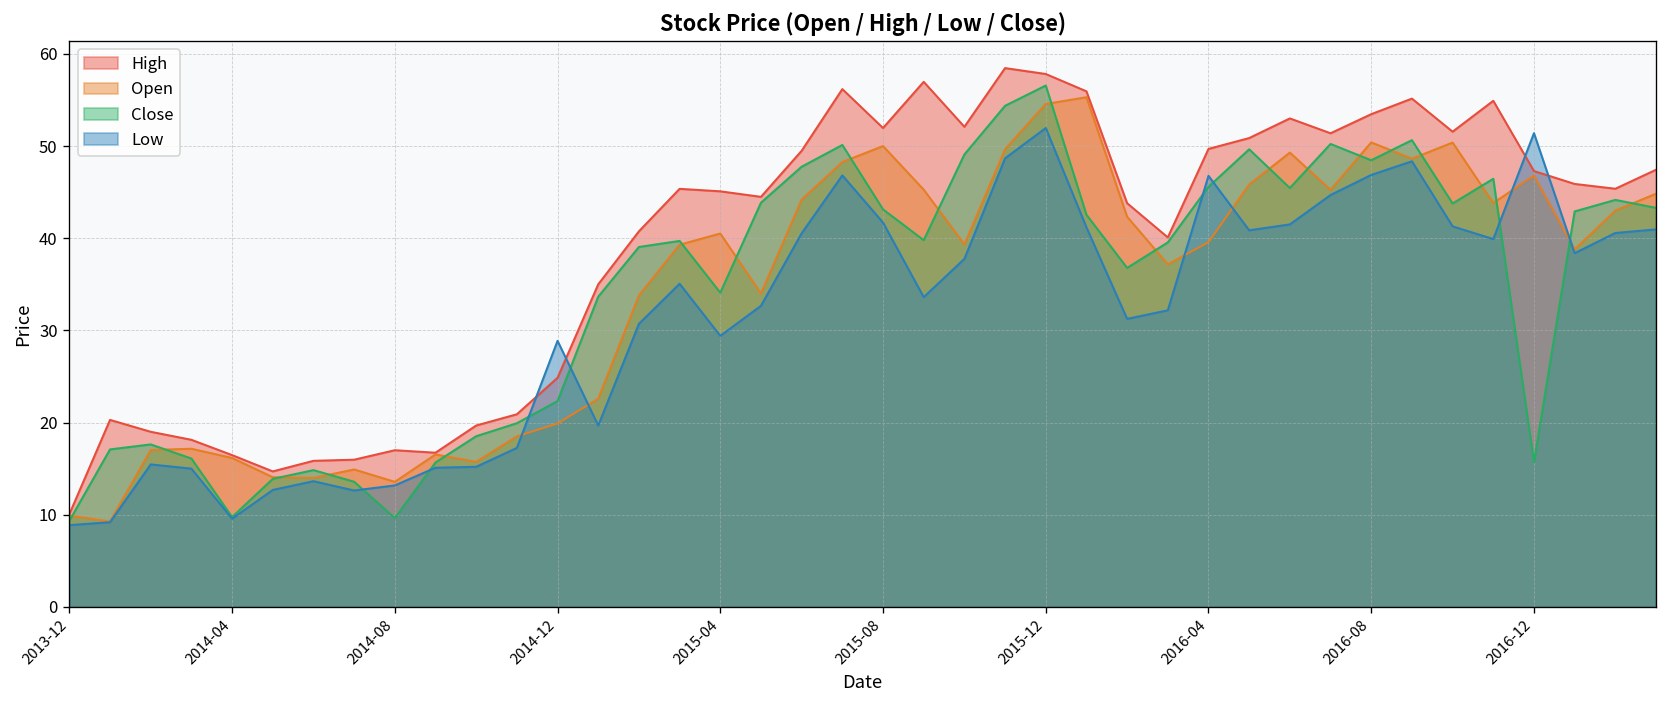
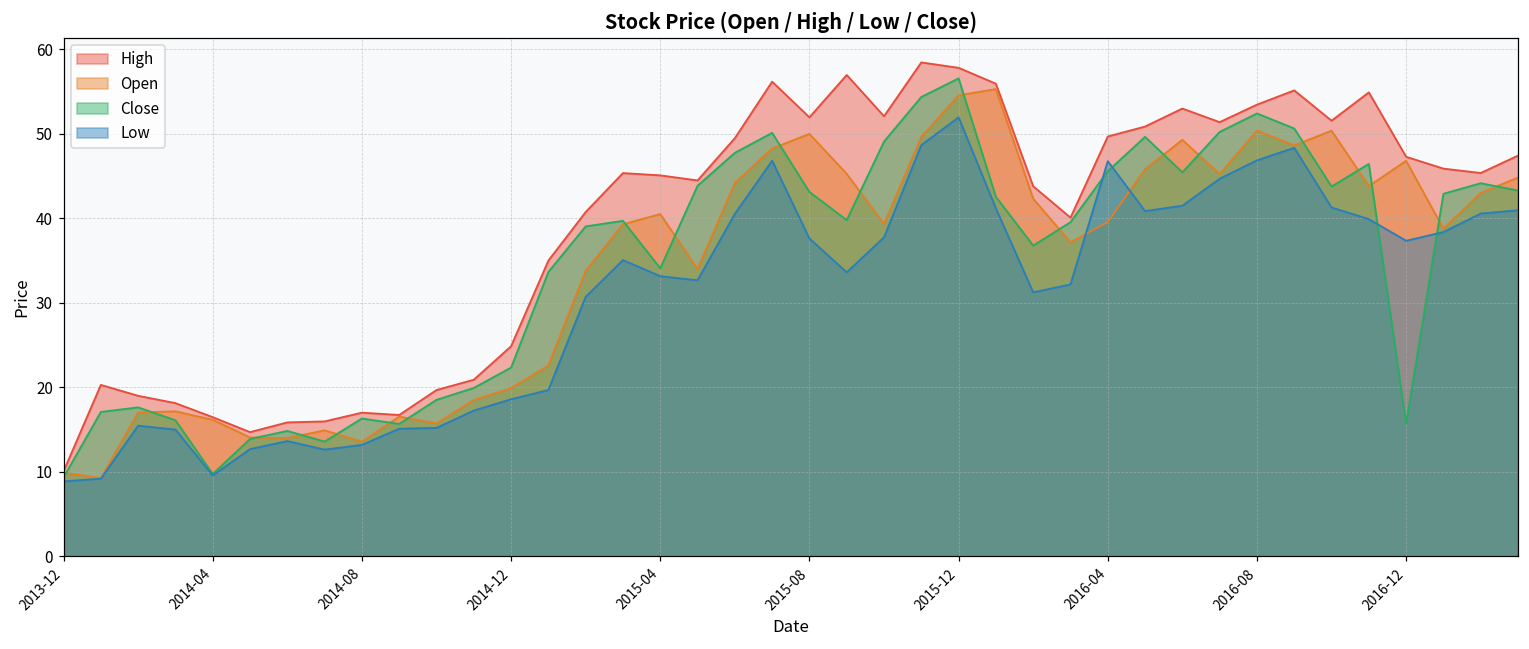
  {
    "Close": {
      "2013-12": 9,
-     "2014-08": 10,
+     "2014-08": 16,
      "2014-12": 22,
      "2015-04": 34,
      "2015-08": 43,
      "2015-12": 57,
      "2016-04": 46,
-     "2016-08": 48,
+     "2016-08": 52,
      "2016-12": 16
    },
    "Low": {
      "2013-12": 9,
      "2014-08": 13,
-     "2014-12": 29,
-     "2015-04": 29,
-     "2015-08": 42,
+     "2014-12": 19,
+     "2015-04": 33,
+     "2015-08": 38,
      "2015-12": 52,
      "2016-04": 47,
      "2016-08": 47,
-     "2016-12": 51
+     "2016-12": 37
    }
  }
